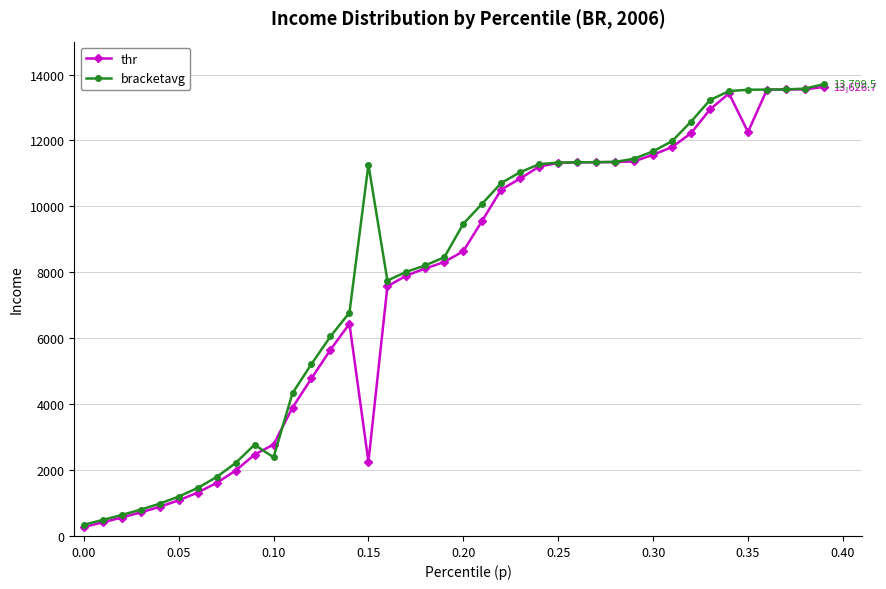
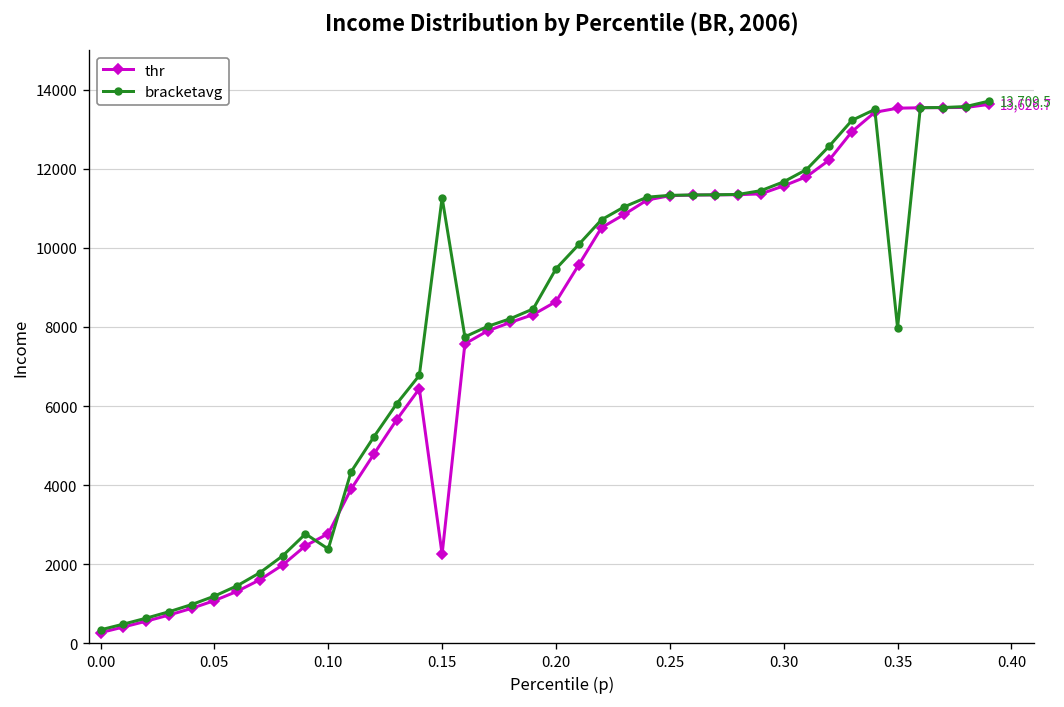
  {
    "thr": {
      "0.05": 1100,
      "0.10": 2800,
      "0.15": 2300,
      "0.20": 8600,
      "0.30": 11600,
-     "0.35": 12300
+     "0.35": 13500
    },
    "bracketavg": {
      "0.05": 1200,
      "0.10": 2400,
      "0.15": 11300,
      "0.20": 9500,
      "0.30": 11700,
-     "0.35": 13500
+     "0.35": 8000
    }
  }
